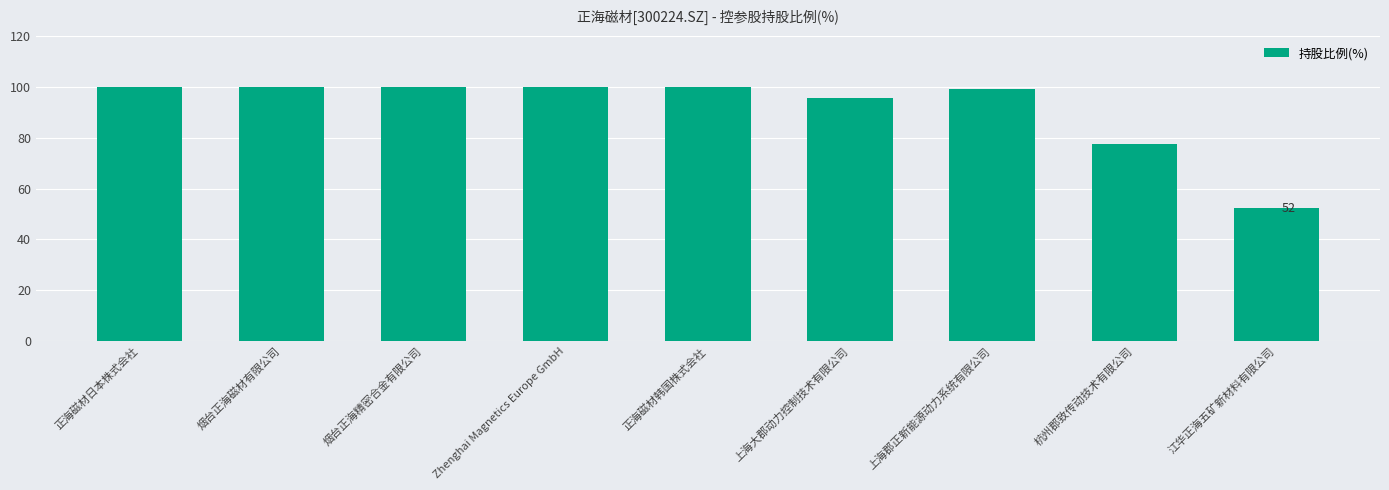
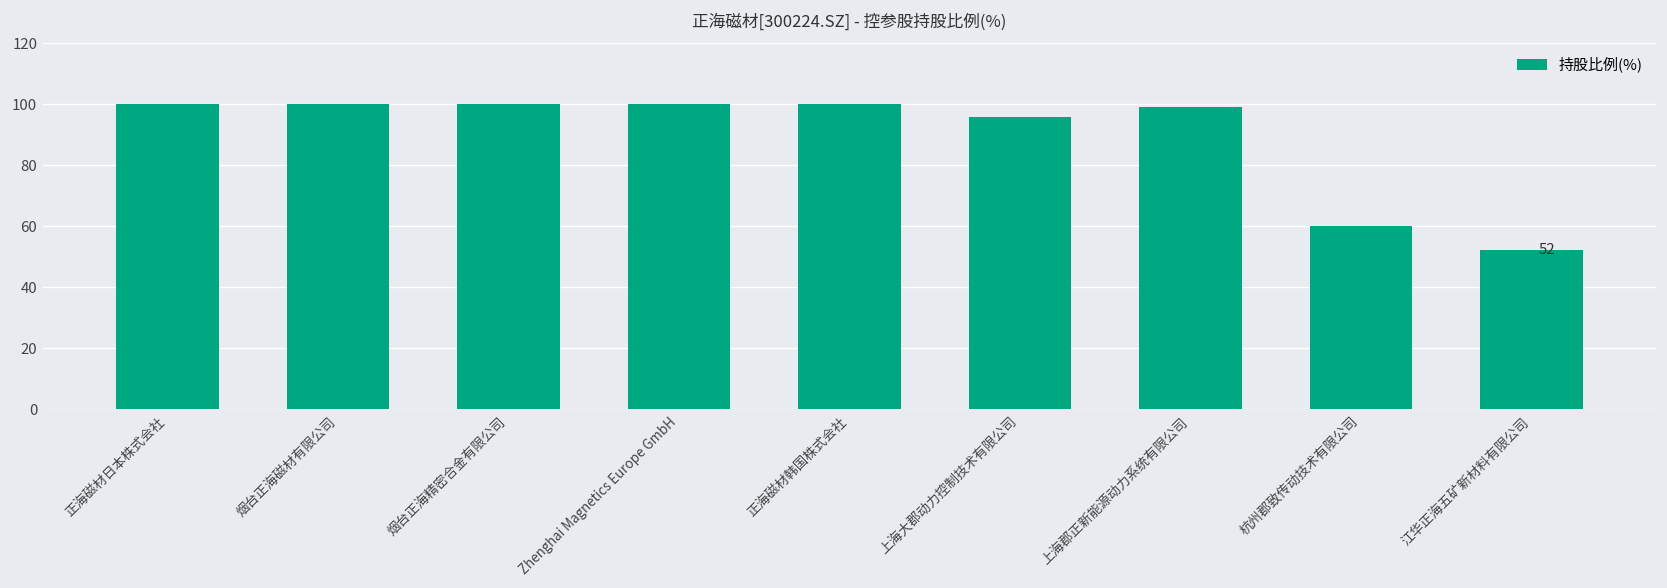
  {
    "正海磁材日本株式会社": 100,
    "烟台正海磁材有限公司": 100,
    "烟台正海精密合金有限公司": 100,
    "Zhenghai Magnetics Europe GmbH": 100,
    "正海磁材韩国株式会社": 100,
    "上海大郡动力控制技术有限公司": 96,
    "上海郡正新能源动力系统有限公司": 99,
-   "杭州郡致传动技术有限公司": 78
+   "杭州郡致传动技术有限公司": 60
  }
